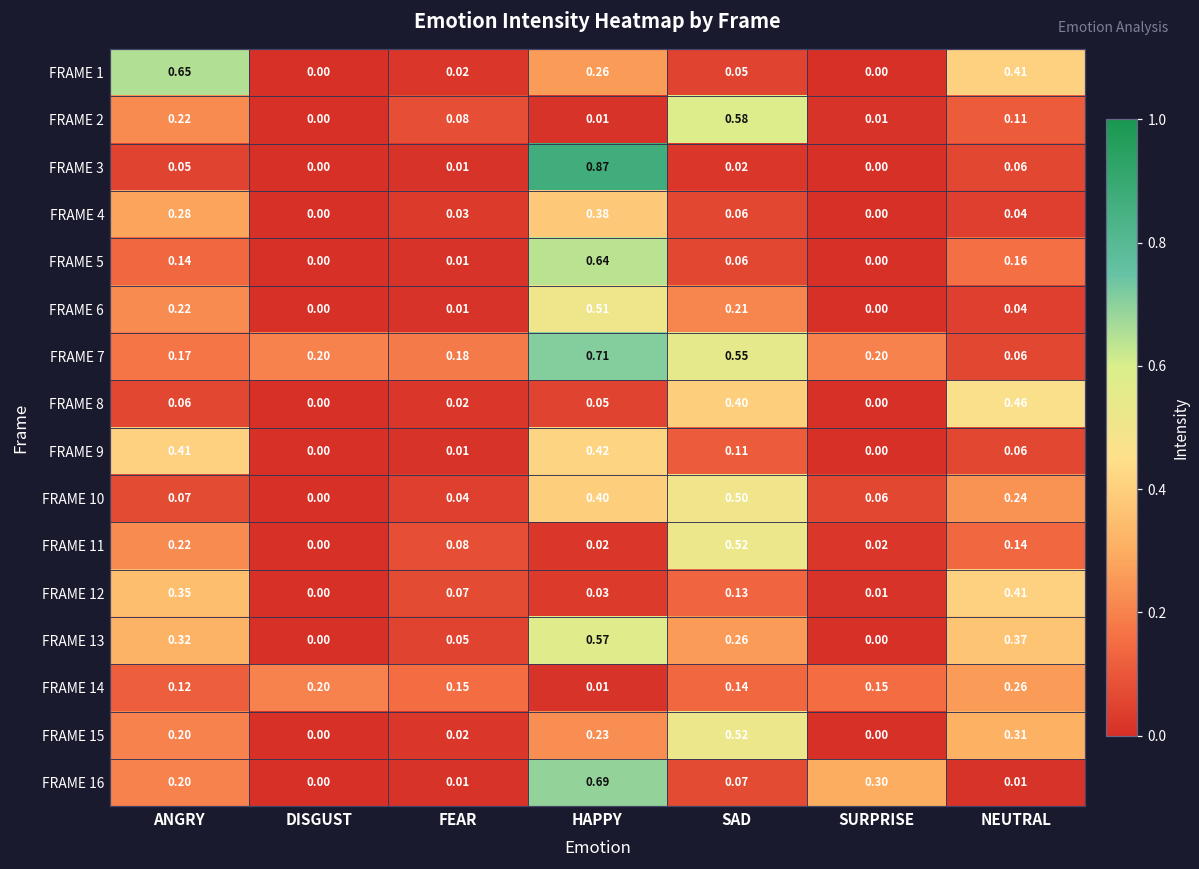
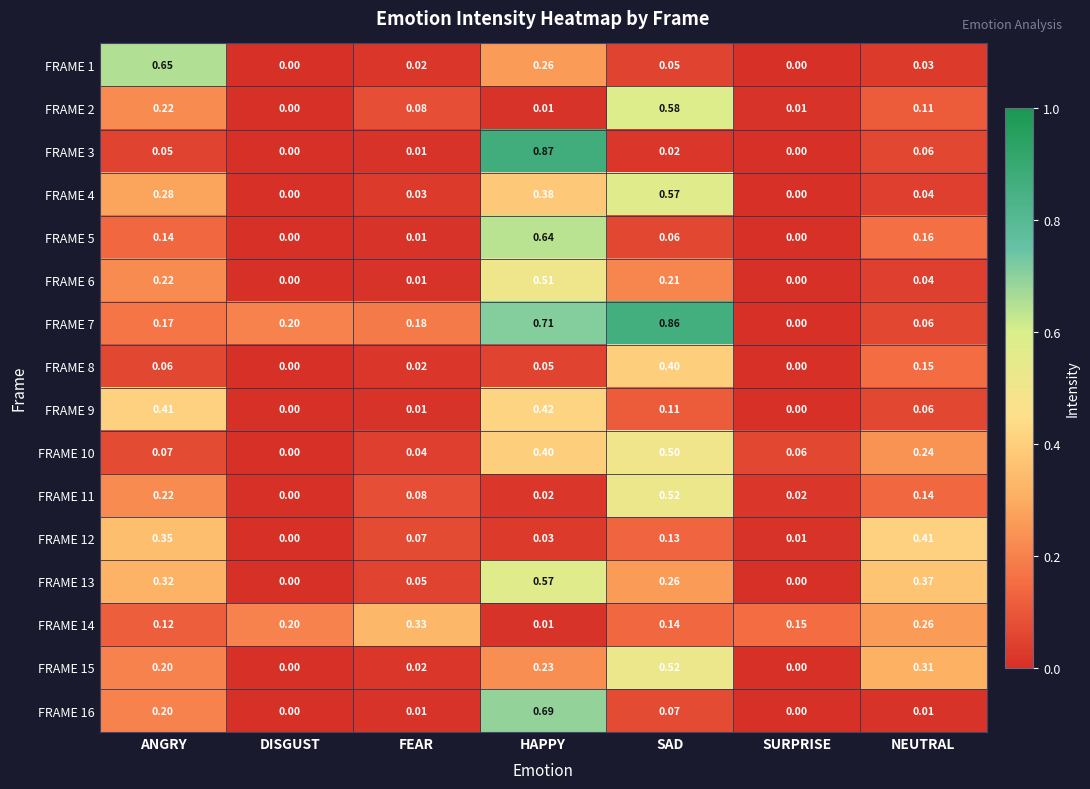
  {
    "FRAME 1": {
      "ANGRY": 0.65,
      "DISGUST": 0.00,
      "FEAR": 0.02,
      "HAPPY": 0.26,
      "SAD": 0.05,
      "SURPRISE": 0.00,
-     "NEUTRAL": 0.41
+     "NEUTRAL": 0.03
    },
    "FRAME 2": {
      "ANGRY": 0.22,
      "DISGUST": 0.00,
      "FEAR": 0.08,
      "HAPPY": 0.01,
      "SAD": 0.58,
      "SURPRISE": 0.01,
      "NEUTRAL": 0.11
    },
    "FRAME 3": {
      "ANGRY": 0.05,
      "DISGUST": 0.00,
      "FEAR": 0.01,
      "HAPPY": 0.87,
      "SAD": 0.02,
      "SURPRISE": 0.00,
      "NEUTRAL": 0.06
    },
    "FRAME 4": {
      "ANGRY": 0.28,
      "DISGUST": 0.00,
      "FEAR": 0.03,
      "HAPPY": 0.38,
-     "SAD": 0.06,
+     "SAD": 0.57,
      "SURPRISE": 0.00,
      "NEUTRAL": 0.04
    },
    "FRAME 5": {
      "ANGRY": 0.14,
      "DISGUST": 0.00,
      "FEAR": 0.01,
      "HAPPY": 0.64,
      "SAD": 0.06,
      "SURPRISE": 0.00,
      "NEUTRAL": 0.16
    },
    "FRAME 6": {
      "ANGRY": 0.22,
      "DISGUST": 0.00,
      "FEAR": 0.01,
      "HAPPY": 0.51,
      "SAD": 0.21,
      "SURPRISE": 0.00,
      "NEUTRAL": 0.04
    },
    "FRAME 7": {
      "ANGRY": 0.17,
      "DISGUST": 0.20,
      "FEAR": 0.18,
      "HAPPY": 0.71,
-     "SAD": 0.55,
-     "SURPRISE": 0.20,
+     "SAD": 0.86,
+     "SURPRISE": 0.00,
      "NEUTRAL": 0.06
    },
    "FRAME 8": {
      "ANGRY": 0.06,
      "DISGUST": 0.00,
      "FEAR": 0.02,
      "HAPPY": 0.05,
      "SAD": 0.40,
      "SURPRISE": 0.00,
-     "NEUTRAL": 0.46
+     "NEUTRAL": 0.15
    },
    "FRAME 9": {
      "ANGRY": 0.41,
      "DISGUST": 0.00,
      "FEAR": 0.01,
      "HAPPY": 0.42,
      "SAD": 0.11,
      "SURPRISE": 0.00,
      "NEUTRAL": 0.06
    },
    "FRAME 10": {
      "ANGRY": 0.07,
      "DISGUST": 0.00,
      "FEAR": 0.04,
      "HAPPY": 0.40,
      "SAD": 0.50,
      "SURPRISE": 0.06,
      "NEUTRAL": 0.24
    },
    "FRAME 11": {
      "ANGRY": 0.22,
      "DISGUST": 0.00,
      "FEAR": 0.08,
      "HAPPY": 0.02,
      "SAD": 0.52,
      "SURPRISE": 0.02,
      "NEUTRAL": 0.14
    },
    "FRAME 12": {
      "ANGRY": 0.35,
      "DISGUST": 0.00,
      "FEAR": 0.07,
      "HAPPY": 0.03,
      "SAD": 0.13,
      "SURPRISE": 0.01,
      "NEUTRAL": 0.41
    },
    "FRAME 13": {
      "ANGRY": 0.32,
      "DISGUST": 0.00,
      "FEAR": 0.05,
      "HAPPY": 0.57,
      "SAD": 0.26,
      "SURPRISE": 0.00,
      "NEUTRAL": 0.37
    },
    "FRAME 14": {
      "ANGRY": 0.12,
      "DISGUST": 0.20,
-     "FEAR": 0.15,
+     "FEAR": 0.33,
      "HAPPY": 0.01,
      "SAD": 0.14,
      "SURPRISE": 0.15,
      "NEUTRAL": 0.26
    },
    "FRAME 15": {
      "ANGRY": 0.20,
      "DISGUST": 0.00,
      "FEAR": 0.02,
      "HAPPY": 0.23,
      "SAD": 0.52,
      "SURPRISE": 0.00,
      "NEUTRAL": 0.31
    },
    "FRAME 16": {
      "ANGRY": 0.20,
      "DISGUST": 0.00,
      "FEAR": 0.01,
      "HAPPY": 0.69,
      "SAD": 0.07,
-     "SURPRISE": 0.30,
+     "SURPRISE": 0.00,
      "NEUTRAL": 0.01
    }
  }
